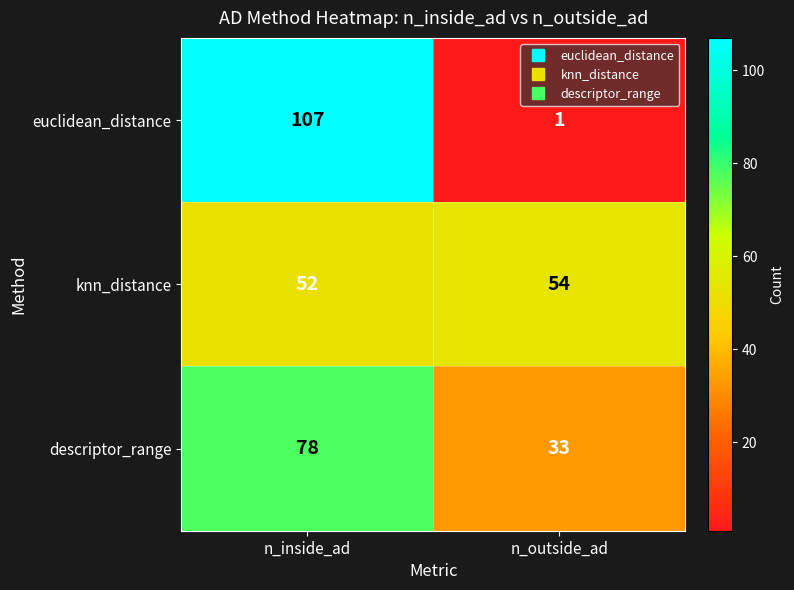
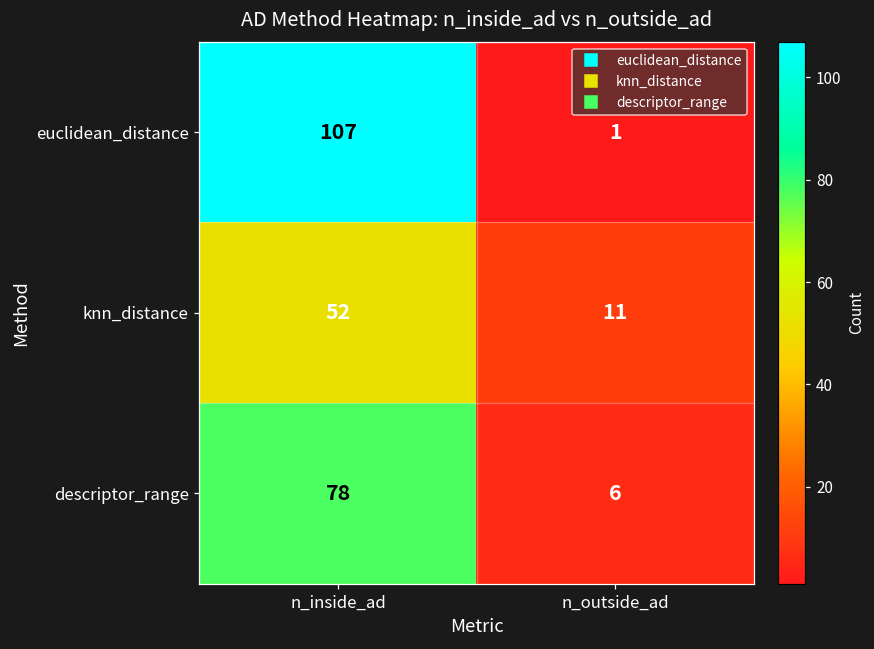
  {
    "euclidean_distance": {
      "n_inside_ad": 107,
      "n_outside_ad": 1
    },
    "knn_distance": {
      "n_inside_ad": 52,
-     "n_outside_ad": 54
+     "n_outside_ad": 11
    },
    "descriptor_range": {
      "n_inside_ad": 78,
-     "n_outside_ad": 33
+     "n_outside_ad": 6
    }
  }
